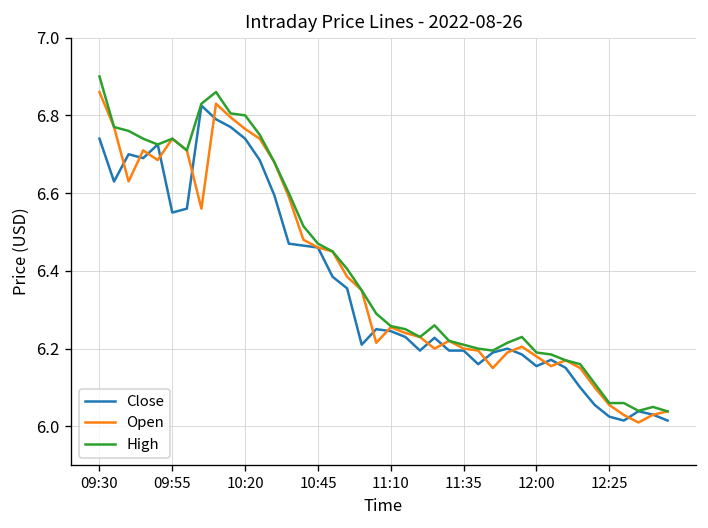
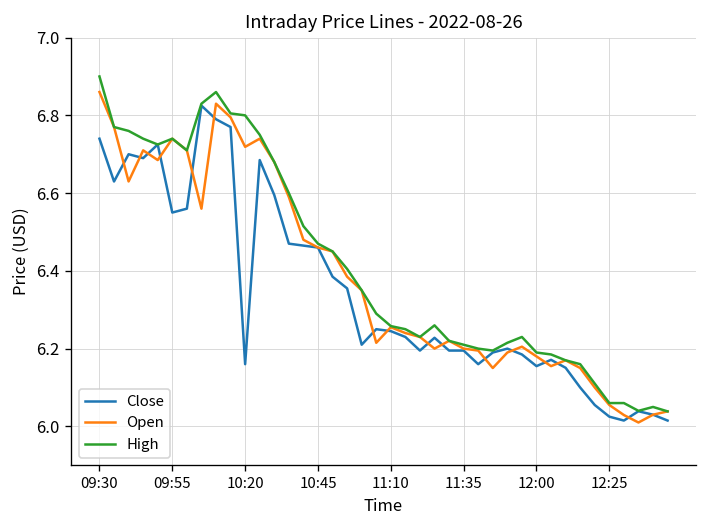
  {
    "Close": {
      "09:30": 6.74,
      "09:55": 6.55,
-     "10:20": 6.74,
+     "10:20": 6.16,
      "11:10": 6.25,
      "12:00": 6.16,
      "12:25": 6.03
    },
    "Open": {
      "09:30": 6.86,
-     "10:20": 6.77,
+     "10:20": 6.72,
      "12:00": 6.18
    },
    "High": {
      "09:30": 6.90,
      "10:20": 6.80,
      "10:45": 6.47,
      "11:35": 6.21,
      "12:00": 6.19
    }
  }
